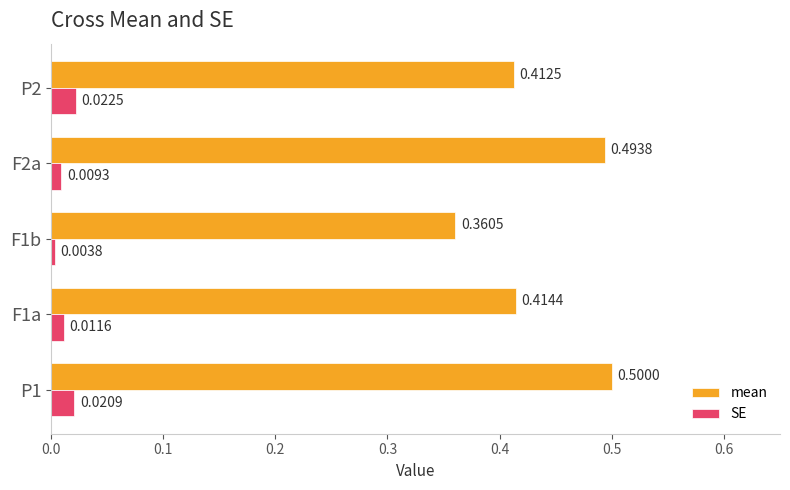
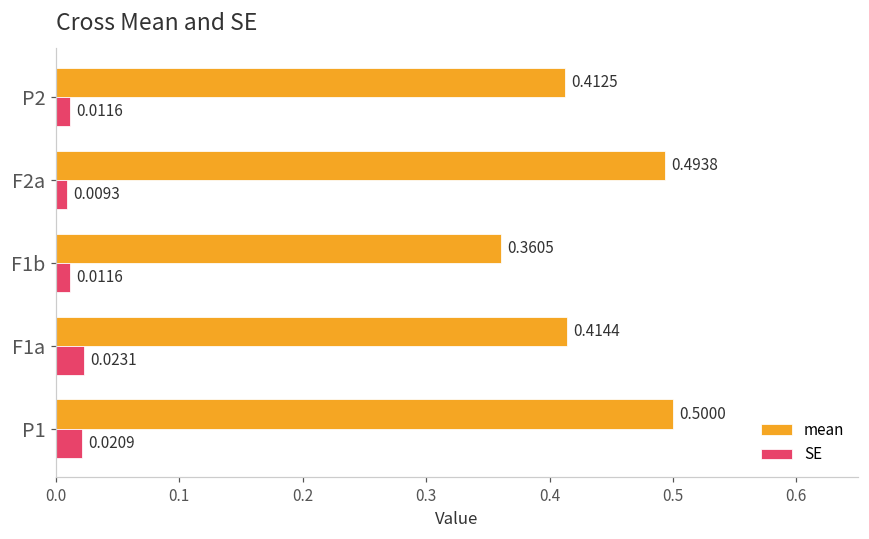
  {
    "mean": {
      "P2": 0.4125,
      "F2a": 0.4938,
      "F1b": 0.3605,
      "F1a": 0.4144,
      "P1": 0.5000
    },
    "SE": {
-     "P2": 0.0225,
+     "P2": 0.0116,
      "F2a": 0.0093,
-     "F1b": 0.0038,
-     "F1a": 0.0116,
+     "F1b": 0.0116,
+     "F1a": 0.0231,
      "P1": 0.0209
    }
  }
